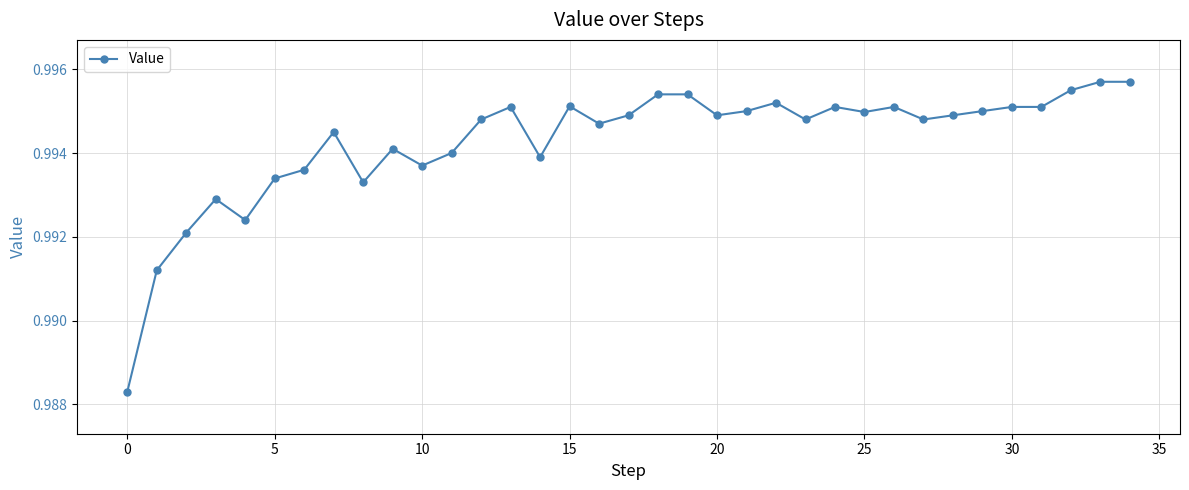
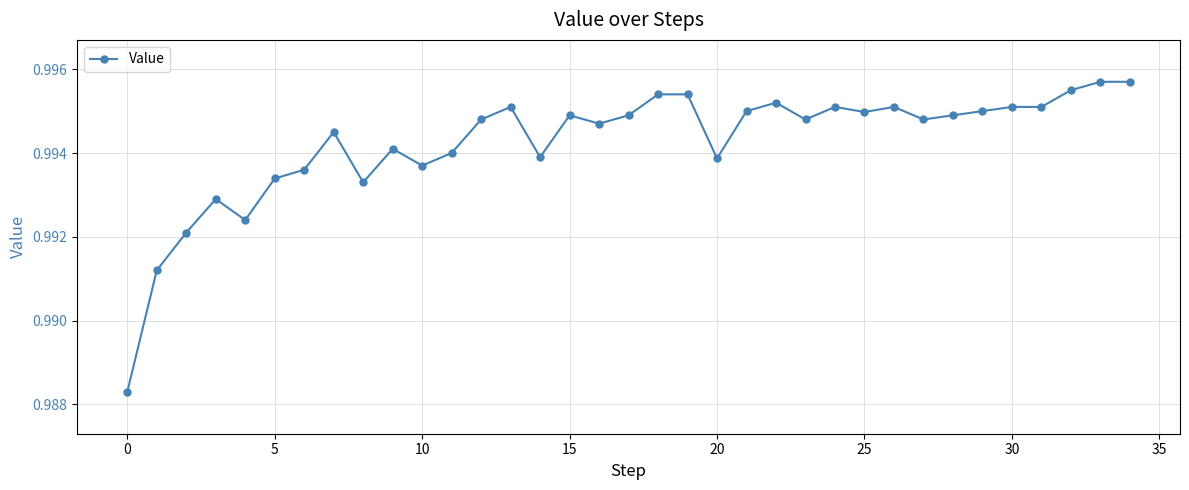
  {
    "0": 0.9883,
    "5": 0.9934,
    "10": 0.9937,
-   "15": 0.9951,
-   "20": 0.9949,
+   "15": 0.9949,
+   "20": 0.9939,
    "25": 0.9950,
    "30": 0.9951
  }
